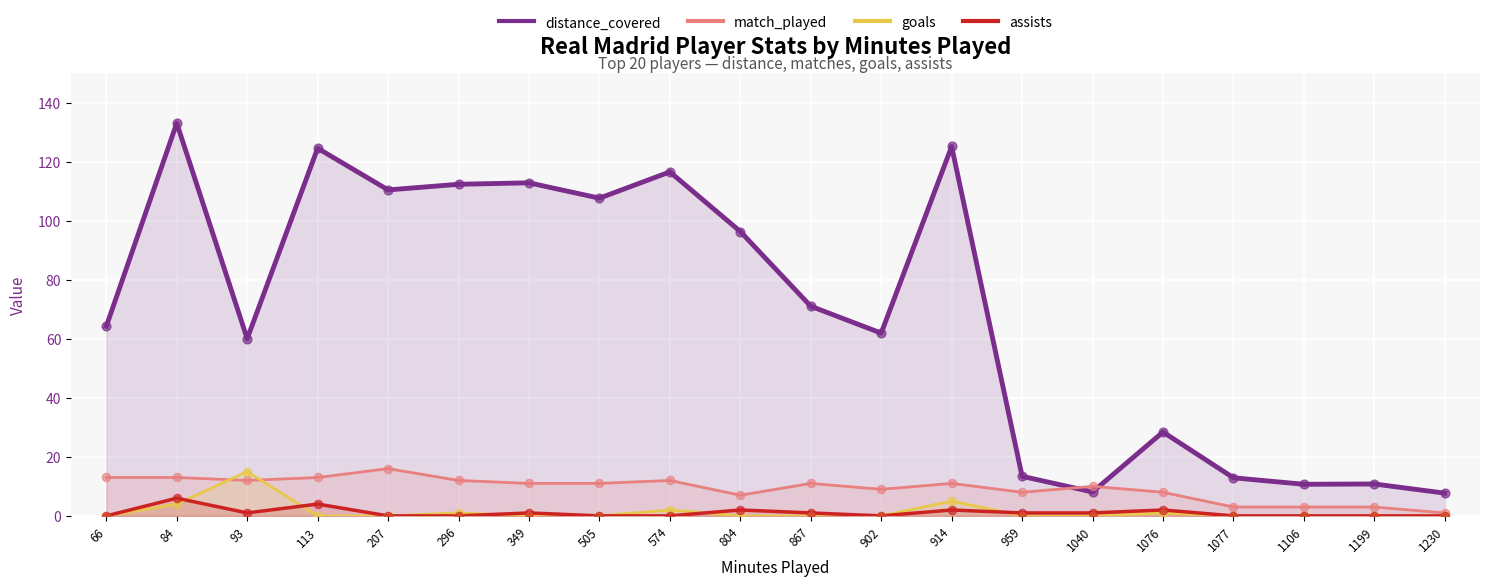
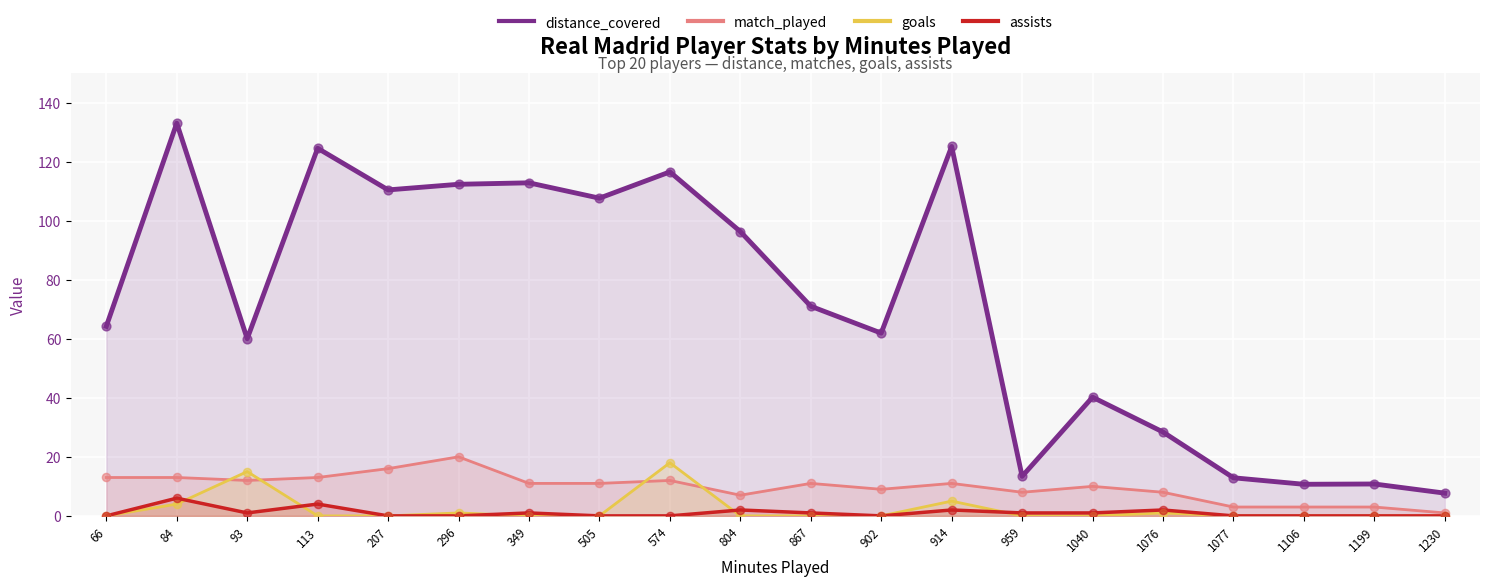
  {
    "distance_covered": {
      "66": 64,
      "84": 133,
      "93": 60,
      "113": 125,
      "207": 110,
      "296": 112,
      "349": 113,
      "505": 108,
      "574": 117,
      "804": 96,
      "867": 71,
      "902": 62,
      "914": 125,
      "959": 13,
-     "1040": 8,
+     "1040": 40,
      "1076": 28,
      "1077": 13,
      "1106": 11,
      "1199": 11,
      "1230": 8
    },
    "match_played": {
      "66": 13,
      "84": 13,
      "93": 12,
      "113": 13,
      "207": 16,
-     "296": 12,
+     "296": 20,
      "349": 11,
      "505": 11,
      "574": 12,
      "804": 7,
      "867": 11,
      "902": 9,
      "914": 11,
      "959": 8,
      "1040": 10,
      "1076": 8,
      "1077": 3,
      "1106": 3,
      "1199": 3,
      "1230": 1
    },
    "goals": {
      "84": 4,
      "93": 15,
      "113": 0,
      "296": 1,
      "349": 0,
-     "574": 2,
+     "574": 18,
      "804": 0,
      "867": 0,
      "914": 5,
      "959": 0,
      "1040": 0,
      "1076": 1
    },
    "assists": {
      "84": 6,
      "93": 1,
      "113": 4,
      "296": 0,
      "349": 1,
      "574": 0,
      "804": 2,
      "867": 1,
      "914": 2,
      "959": 1,
      "1040": 1,
      "1076": 2
    }
  }
